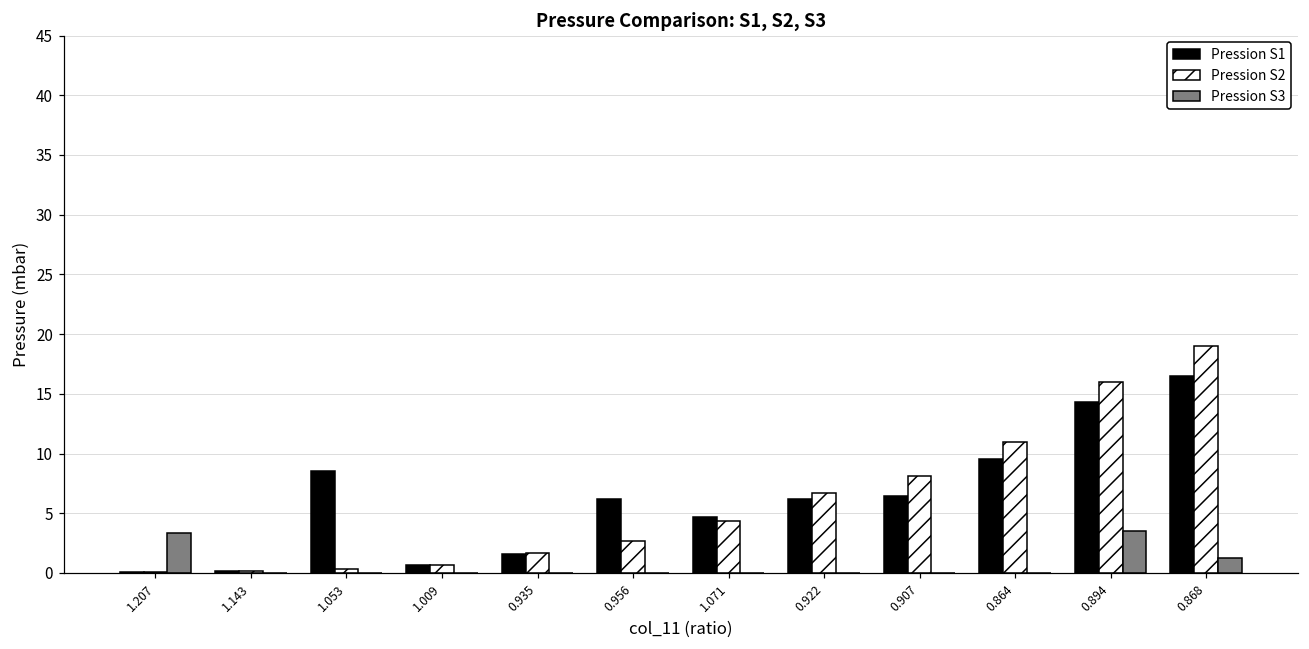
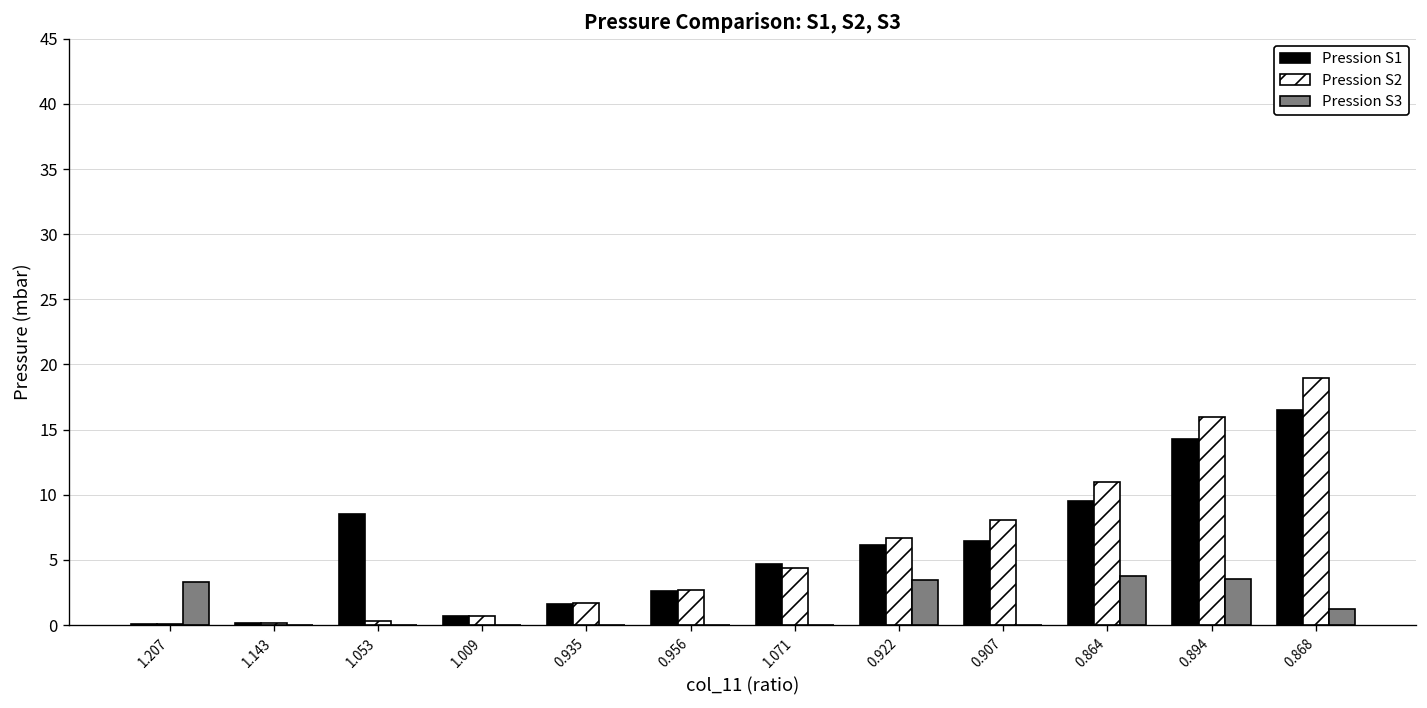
  {
    "Pression S1": {
      "1.053": 8.5,
      "1.009": 0.7,
      "0.935": 1.6,
-     "0.956": 6.2,
+     "0.956": 2.6,
      "1.071": 4.7,
      "0.922": 6.2,
      "0.907": 6.4,
      "0.864": 9.5,
      "0.894": 14.3,
      "0.868": 16.5
    },
    "Pression S2": {
      "1.053": 0.3,
      "1.009": 0.7,
      "0.935": 1.7,
      "0.956": 2.7,
      "1.071": 4.4,
      "0.922": 6.7,
      "0.907": 8.1,
      "0.864": 11.0,
      "0.894": 16.0,
      "0.868": 19.0
    },
    "Pression S3": {
      "1.207": 3.3,
-     "0.922": 0.0,
-     "0.864": 0.0,
+     "0.922": 3.5,
+     "0.864": 3.7,
      "0.894": 3.6,
      "0.868": 1.2
    }
  }
